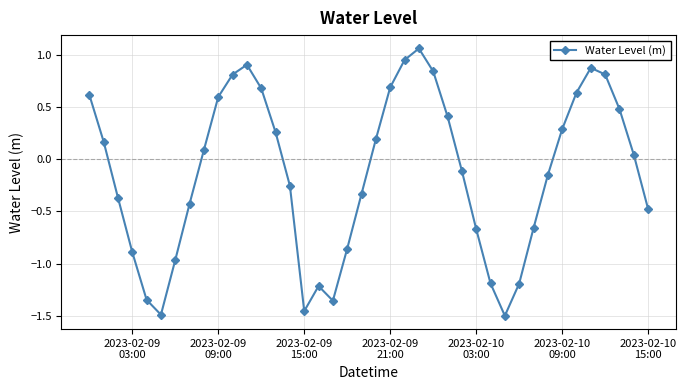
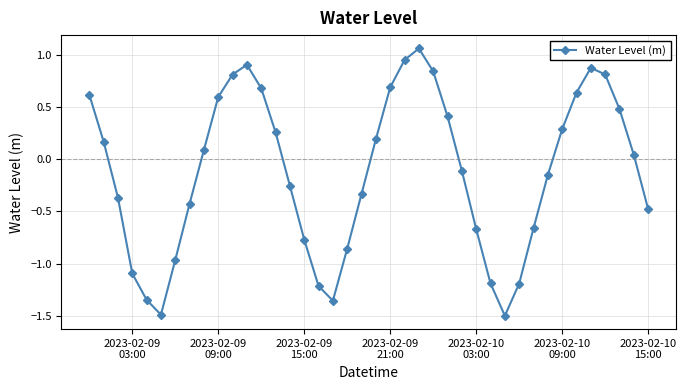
  {
-   "2023-02-09 03:00": -0.89,
+   "2023-02-09 03:00": -1.10,
    "2023-02-09 09:00": 0.59,
-   "2023-02-09 15:00": -1.46,
+   "2023-02-09 15:00": -0.77,
    "2023-02-09 21:00": 0.69,
    "2023-02-10 03:00": -0.67,
    "2023-02-10 09:00": 0.29,
    "2023-02-10 15:00": -0.48
  }
